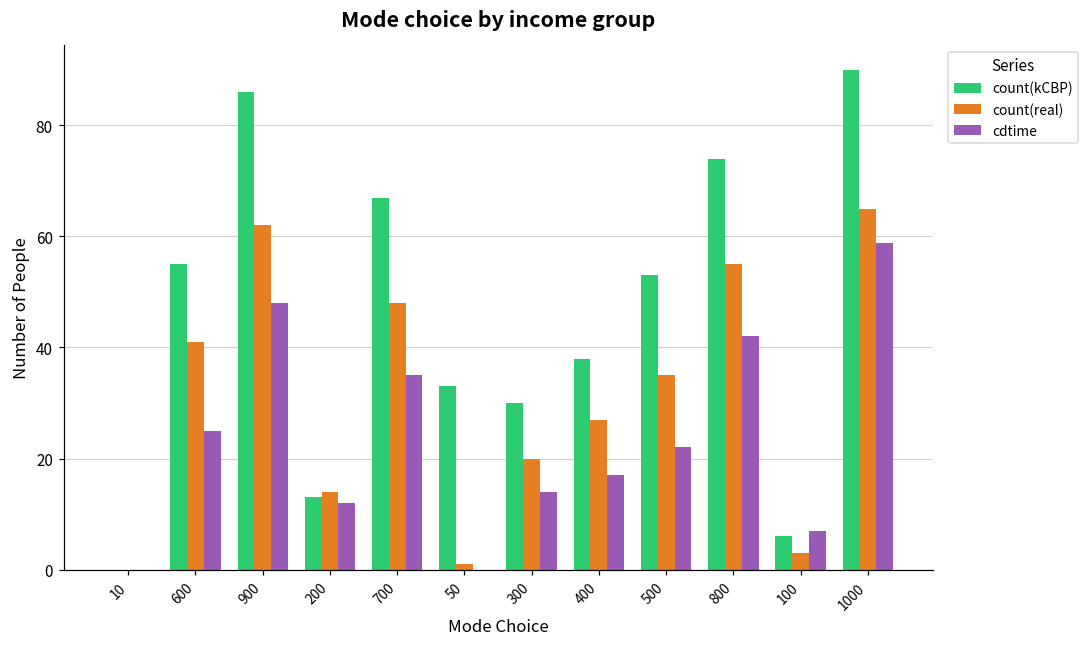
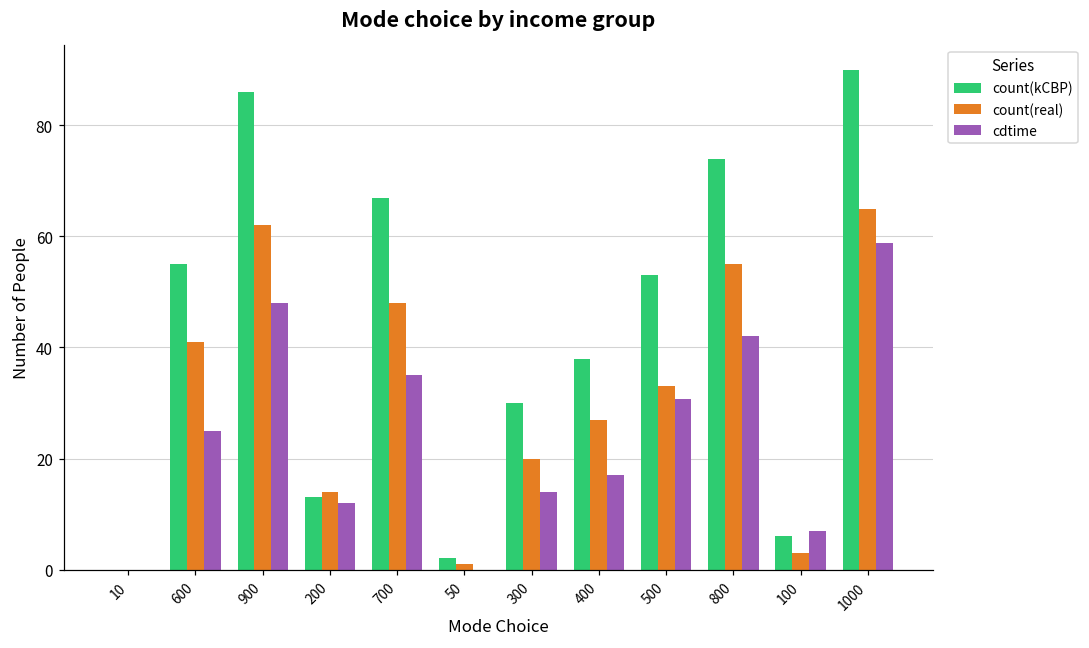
  {
    "count(kCBP)": {
      "10": 0,
      "600": 55,
      "900": 86,
      "200": 13,
      "700": 67,
-     "50": 33,
+     "50": 2,
      "300": 30,
      "400": 38,
      "500": 53,
      "800": 74,
      "100": 6,
      "1000": 90
    },
    "count(real)": {
      "10": 0,
      "600": 41,
      "900": 62,
      "200": 14,
      "700": 48,
      "50": 1,
      "300": 20,
      "400": 27,
-     "500": 35,
+     "500": 33,
      "800": 55,
      "100": 3,
      "1000": 65
    },
    "cdtime": {
      "10": 0,
      "600": 25,
      "900": 48,
      "200": 12,
      "700": 35,
      "50": 0,
      "300": 14,
      "400": 17,
-     "500": 22,
+     "500": 31,
      "800": 42,
      "100": 7,
      "1000": 59
    }
  }
